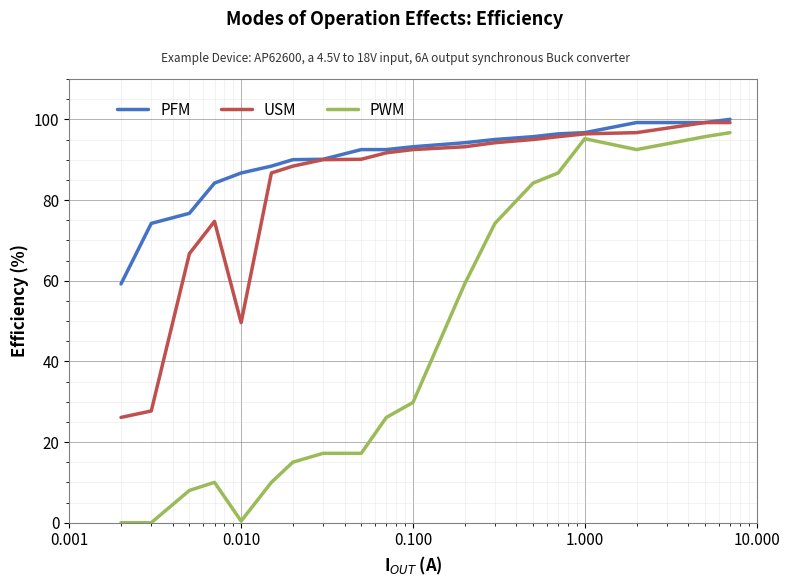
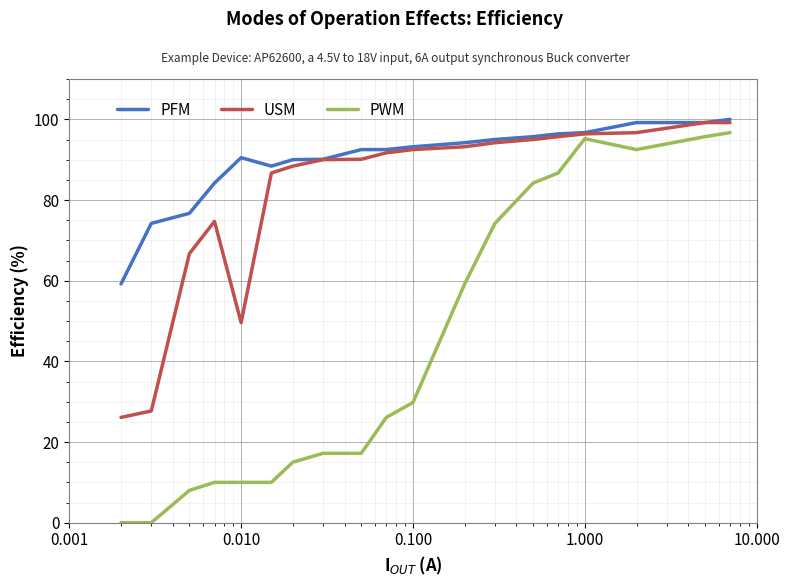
  {
    "PFM": {
-     "0.010": 87,
+     "0.010": 91,
      "0.100": 93
    },
    "USM": {
      "0.010": 50,
      "0.100": 93
    },
    "PWM": {
-     "0.010": 0,
+     "0.010": 10,
      "0.100": 30,
      "1.000": 95
    }
  }
